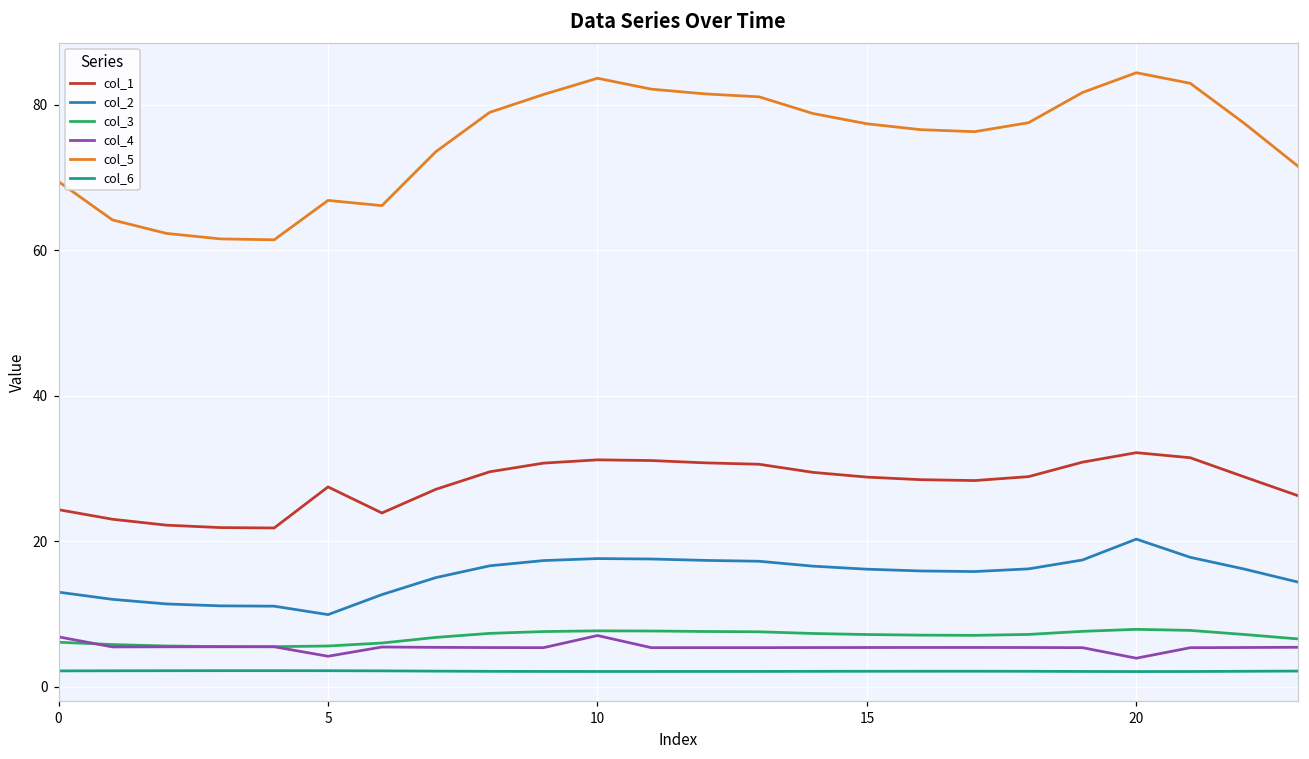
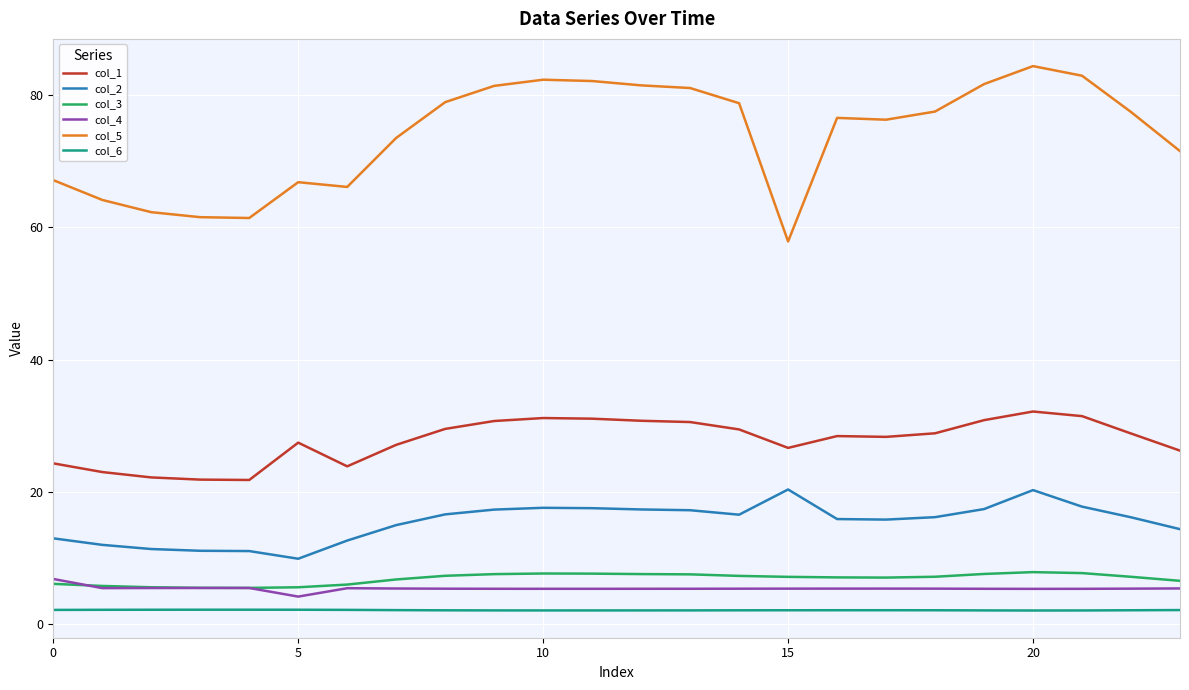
  {
    "col_1": {
      "0": 24,
      "5": 27,
      "10": 31,
-     "15": 29,
+     "15": 27,
      "20": 32
    },
    "col_2": {
      "0": 13,
      "5": 10,
      "10": 18,
-     "15": 16,
+     "15": 20,
      "20": 20
    },
    "col_4": {
      "0": 7,
      "5": 4,
-     "10": 7,
+     "10": 5,
      "15": 5,
-     "20": 4
+     "20": 5
    },
    "col_5": {
-     "0": 69,
+     "0": 67,
      "5": 67,
-     "10": 84,
-     "15": 77,
+     "10": 82,
+     "15": 58,
      "20": 84
    }
  }
